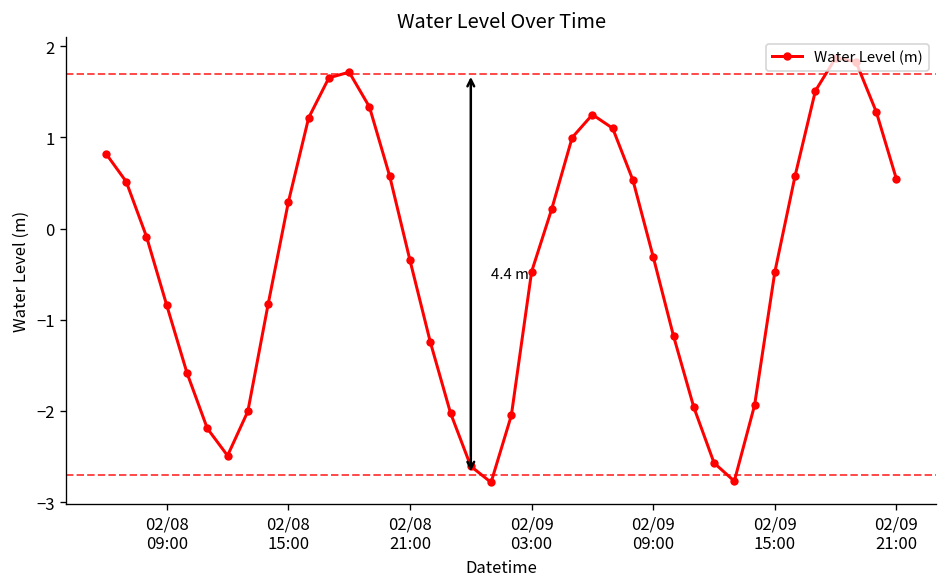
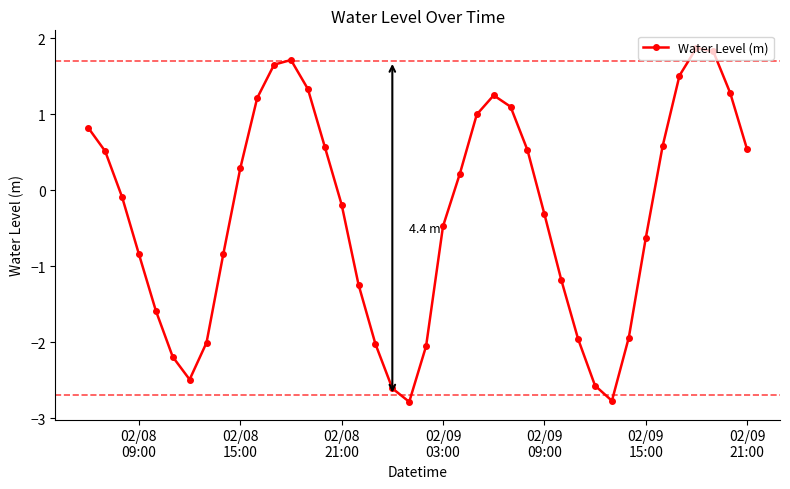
  {
    "02/08 09:00": -0.8,
    "02/08 15:00": 0.3,
-   "02/08 21:00": -0.3,
+   "02/08 21:00": -0.2,
    "02/09 09:00": -0.3,
-   "02/09 15:00": -0.5,
+   "02/09 15:00": -0.6,
    "02/09 21:00": 0.5
  }
